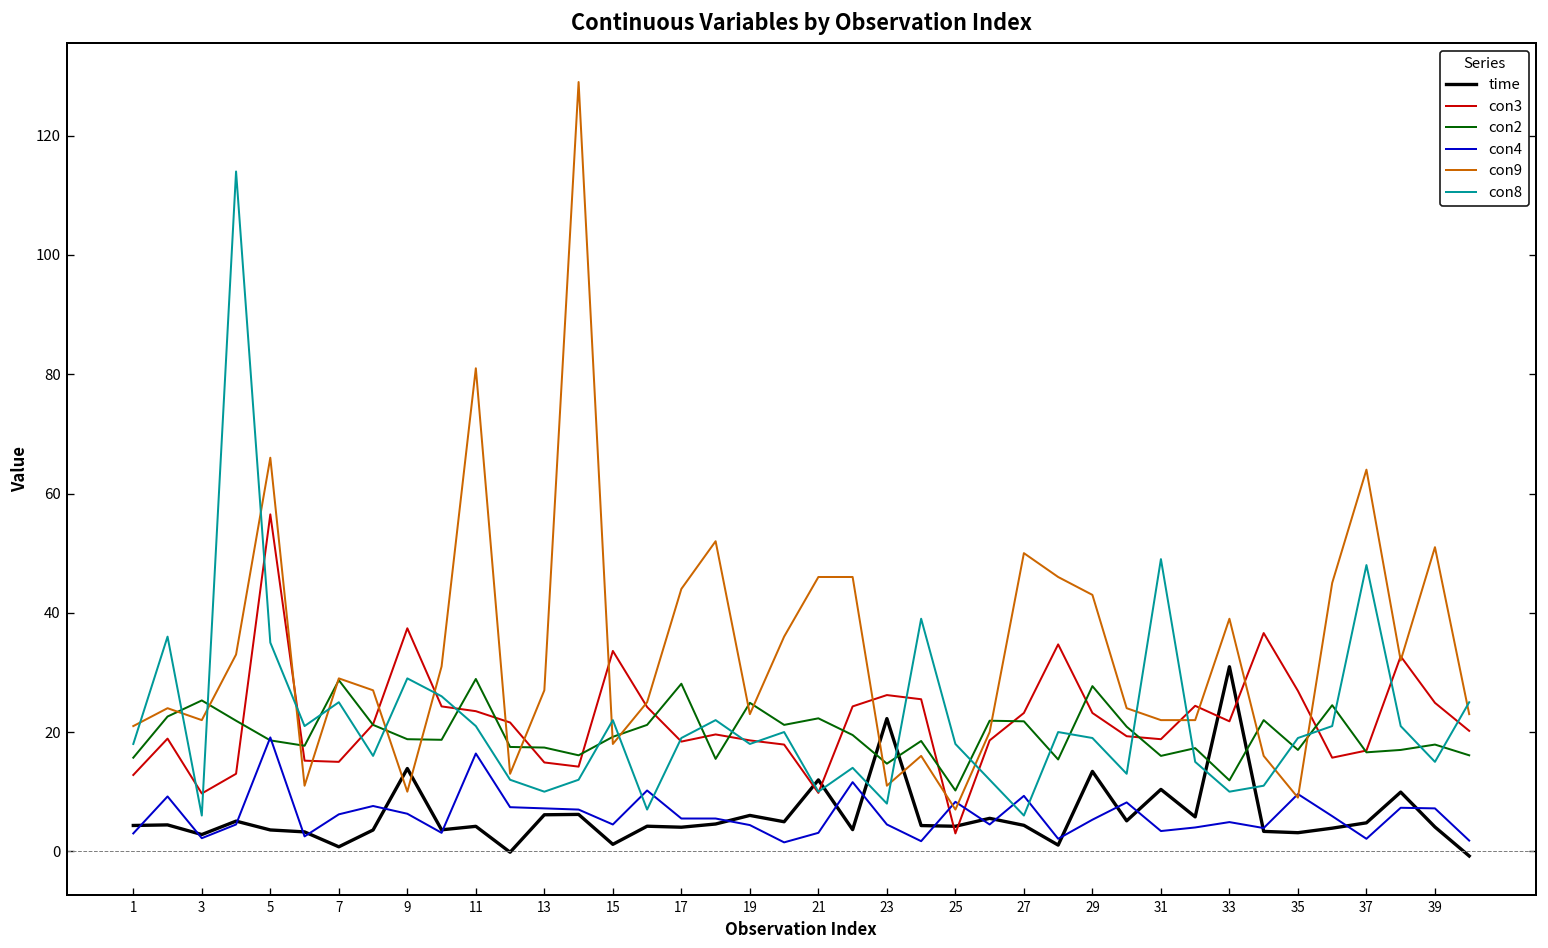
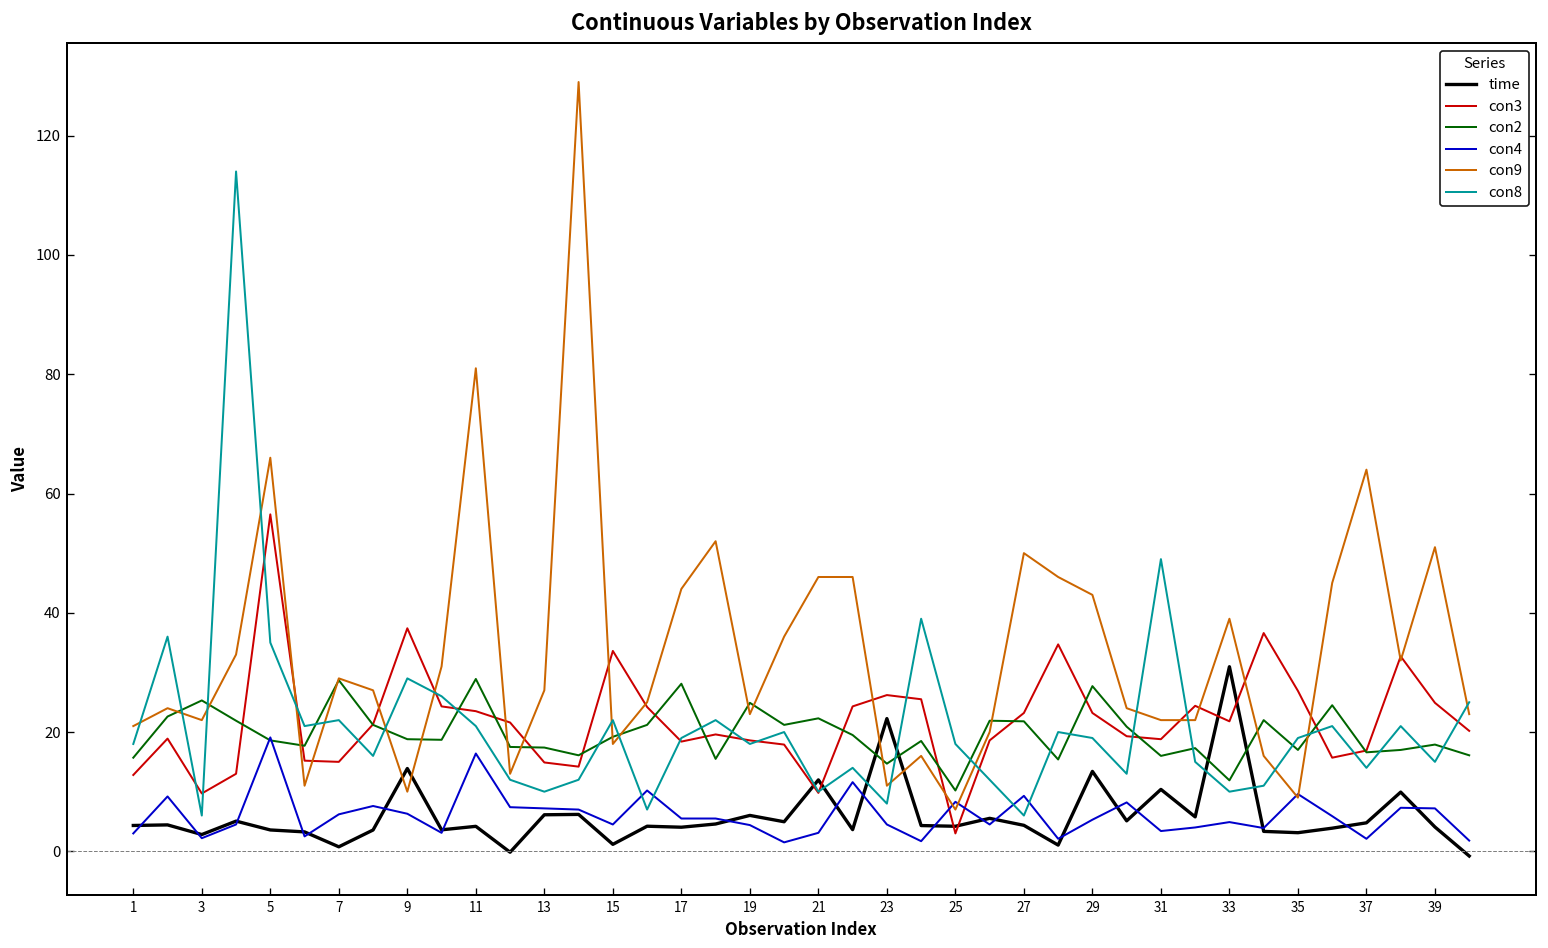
  {
    "time": {
      "1": 4,
      "3": 3,
      "5": 4,
      "7": 1,
      "9": 14,
      "11": 4,
      "13": 6,
      "15": 1,
      "17": 4,
      "19": 6,
      "21": 12,
      "23": 22,
      "25": 4,
      "27": 4,
      "29": 13,
      "31": 10,
      "33": 31,
      "35": 3,
      "37": 5,
      "39": 4
    },
    "con3": {
      "1": 13,
      "3": 10,
      "5": 57,
      "7": 15,
      "9": 37,
      "11": 24,
      "13": 15,
      "15": 34,
      "17": 18,
      "19": 19,
      "23": 26,
      "25": 3,
      "27": 23,
      "29": 23,
      "31": 19,
      "33": 22,
      "35": 27,
      "39": 25
    },
    "con2": {
      "1": 16,
      "3": 25,
      "9": 19,
      "11": 29,
      "13": 17,
      "15": 19,
      "17": 28,
      "19": 25,
      "21": 22,
      "23": 15,
      "25": 10,
      "27": 22,
      "29": 28,
      "31": 16,
      "33": 12,
      "35": 17,
      "39": 18
    },
    "con4": {
      "1": 3,
      "3": 2,
      "7": 6,
      "9": 6,
      "11": 16,
      "13": 7,
      "15": 5,
      "17": 6,
      "19": 4,
      "21": 3,
      "23": 5,
      "25": 8,
      "27": 9,
      "29": 5,
      "31": 3,
      "33": 5,
      "35": 10,
      "37": 2,
      "39": 7
    },
    "con9": {
      "1": 21,
      "3": 22,
      "5": 66,
      "9": 10,
      "11": 81,
      "13": 27,
      "15": 18,
      "17": 44,
      "19": 23,
      "21": 46,
      "23": 11,
      "25": 7,
      "27": 50,
      "29": 43,
      "31": 22,
      "33": 39,
      "35": 9,
      "37": 64,
      "39": 51
    },
    "con8": {
      "1": 18,
      "3": 6,
      "5": 35,
-     "7": 25,
+     "7": 22,
      "9": 29,
      "11": 21,
      "13": 10,
      "15": 22,
      "17": 19,
      "19": 18,
      "23": 8,
      "25": 18,
      "27": 6,
      "29": 19,
      "31": 49,
      "33": 10,
      "35": 19,
-     "37": 48,
+     "37": 14,
      "39": 15
    }
  }
